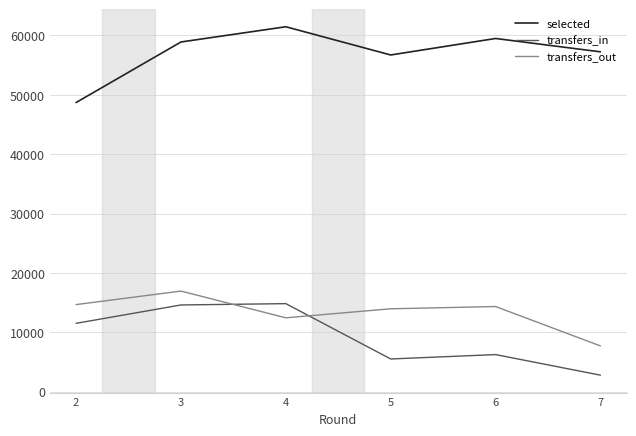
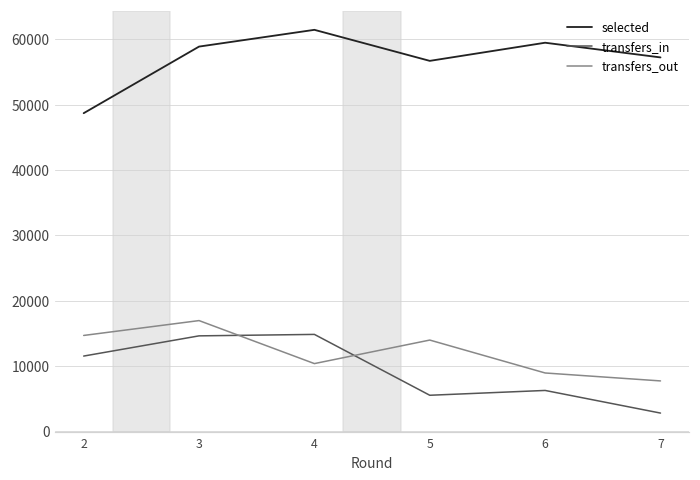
  {
    "selected": {
      "2": 49000,
      "3": 59000,
      "4": 61000,
      "5": 57000,
      "6": 59000,
      "7": 57000
    },
    "transfers_in": {
      "2": 12000,
      "3": 15000,
      "4": 15000,
      "5": 6000,
      "6": 6000,
      "7": 3000
    },
    "transfers_out": {
      "2": 15000,
      "3": 17000,
-     "4": 12000,
+     "4": 10000,
      "5": 14000,
-     "6": 14000,
+     "6": 9000,
      "7": 8000
    }
  }
